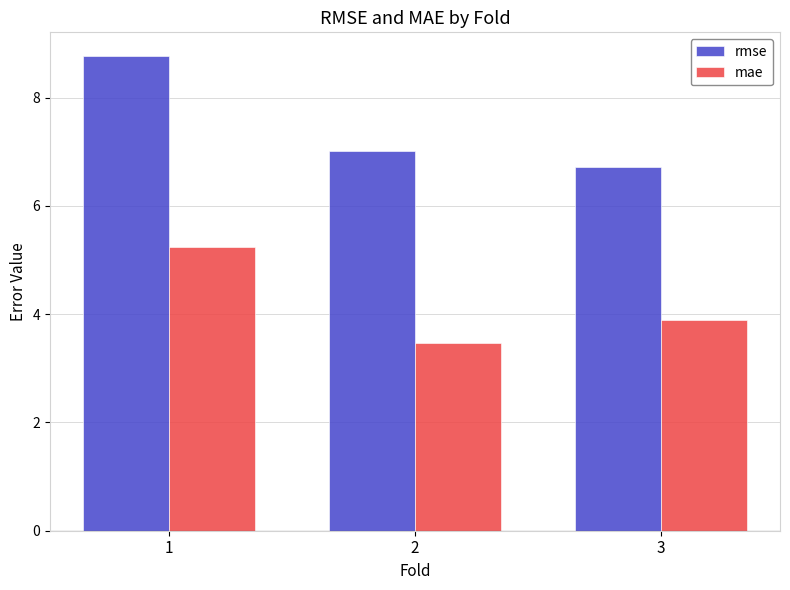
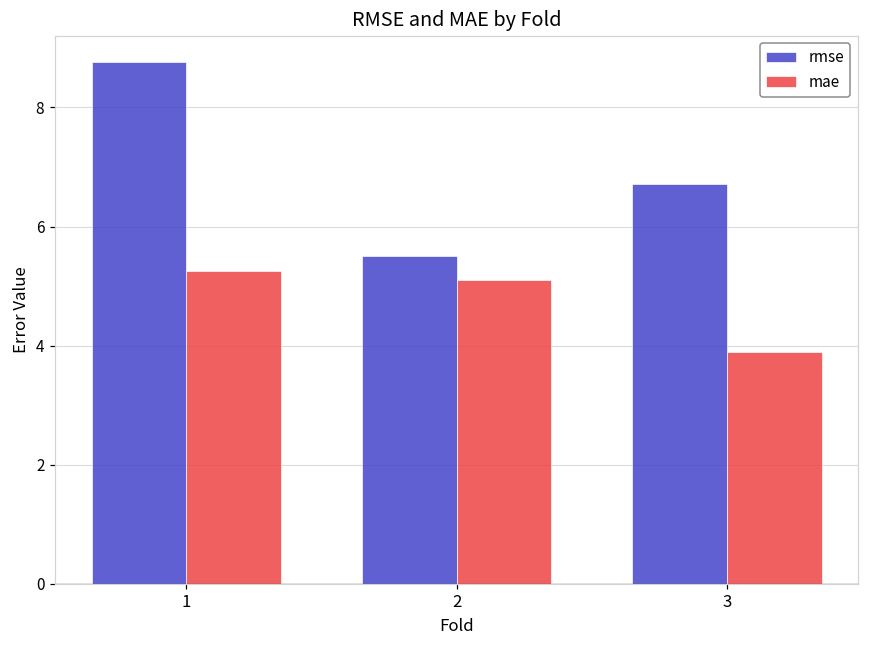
  {
    "rmse": {
      "1": 8.8,
-     "2": 7.0,
+     "2": 5.5,
      "3": 6.7
    },
    "mae": {
      "1": 5.2,
-     "2": 3.5,
+     "2": 5.1,
      "3": 3.9
    }
  }
